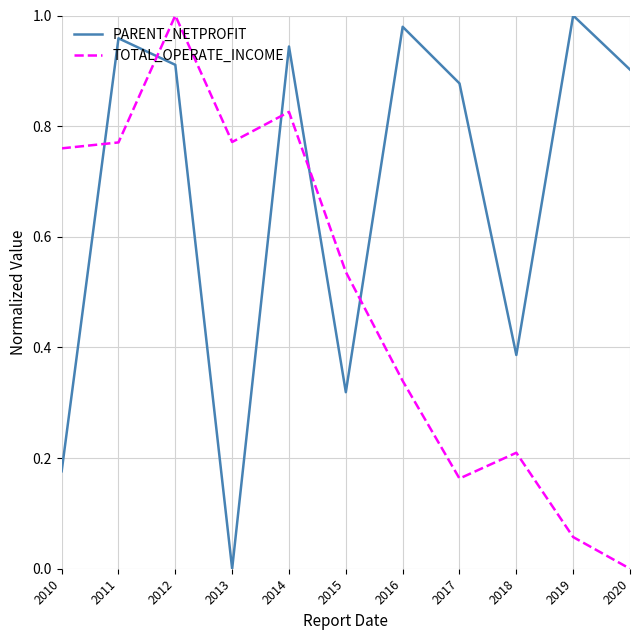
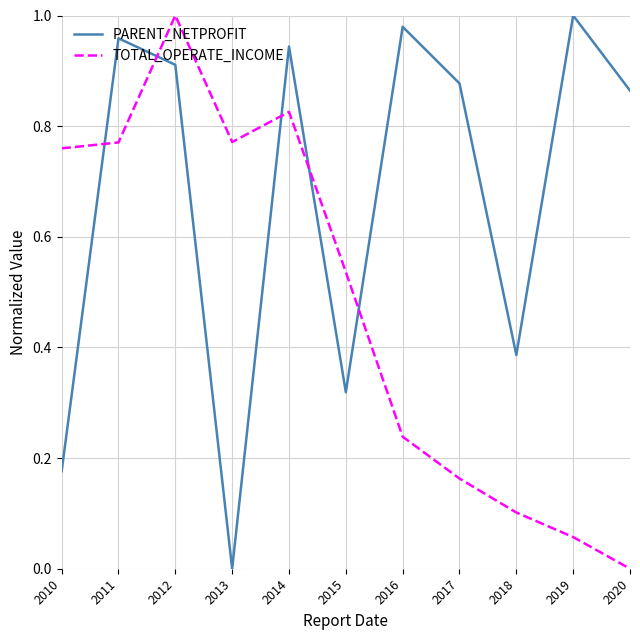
  {
    "PARENT_NETPROFIT": {
      "2010": 0.18,
      "2011": 0.96,
      "2012": 0.91,
      "2013": 0.00,
      "2014": 0.94,
      "2015": 0.32,
      "2016": 0.98,
      "2017": 0.88,
      "2018": 0.39,
      "2019": 1.00,
-     "2020": 0.90
+     "2020": 0.86
    },
    "TOTAL_OPERATE_INCOME": {
      "2010": 0.76,
      "2011": 0.77,
      "2012": 1.00,
      "2013": 0.77,
      "2014": 0.83,
      "2015": 0.54,
-     "2016": 0.34,
+     "2016": 0.24,
      "2017": 0.16,
-     "2018": 0.21,
+     "2018": 0.10,
      "2019": 0.06,
      "2020": 0.00
    }
  }
